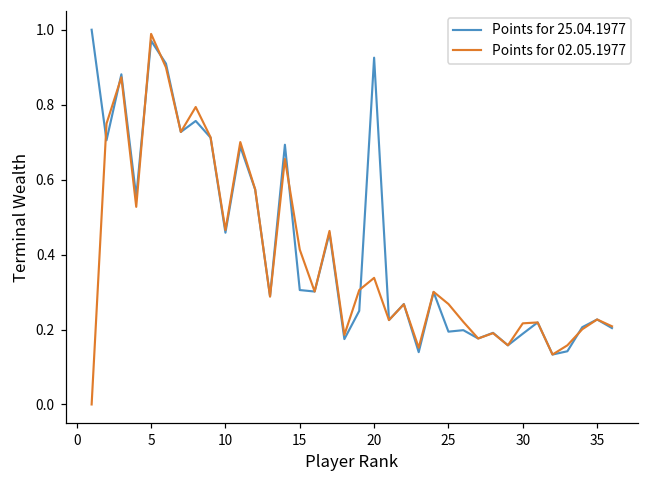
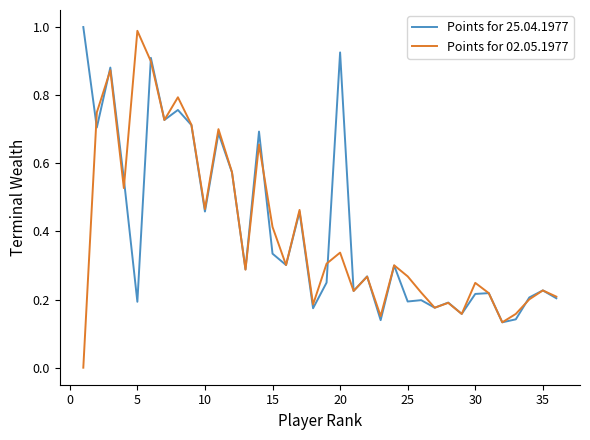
  {
    "Points for 25.04.1977": {
-     "5": 0.97,
-     "15": 0.31,
+     "5": 0.19,
+     "15": 0.33,
      "20": 0.93,
      "25": 0.19,
-     "30": 0.19
+     "30": 0.22
    },
    "Points for 02.05.1977": {
      "5": 0.99,
      "15": 0.41,
      "20": 0.34,
      "25": 0.27,
-     "30": 0.22
+     "30": 0.25
    }
  }
